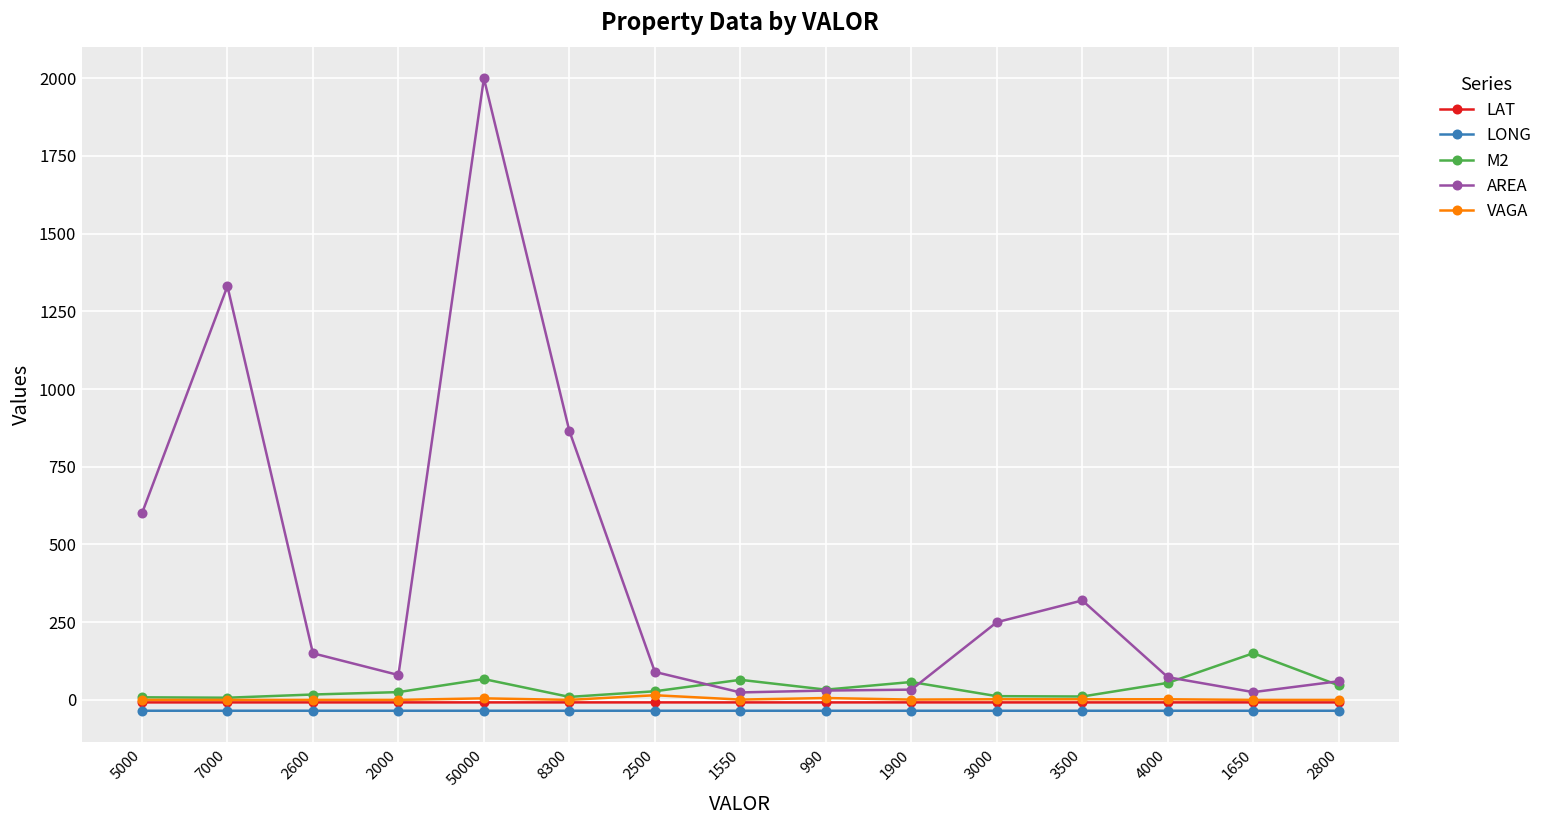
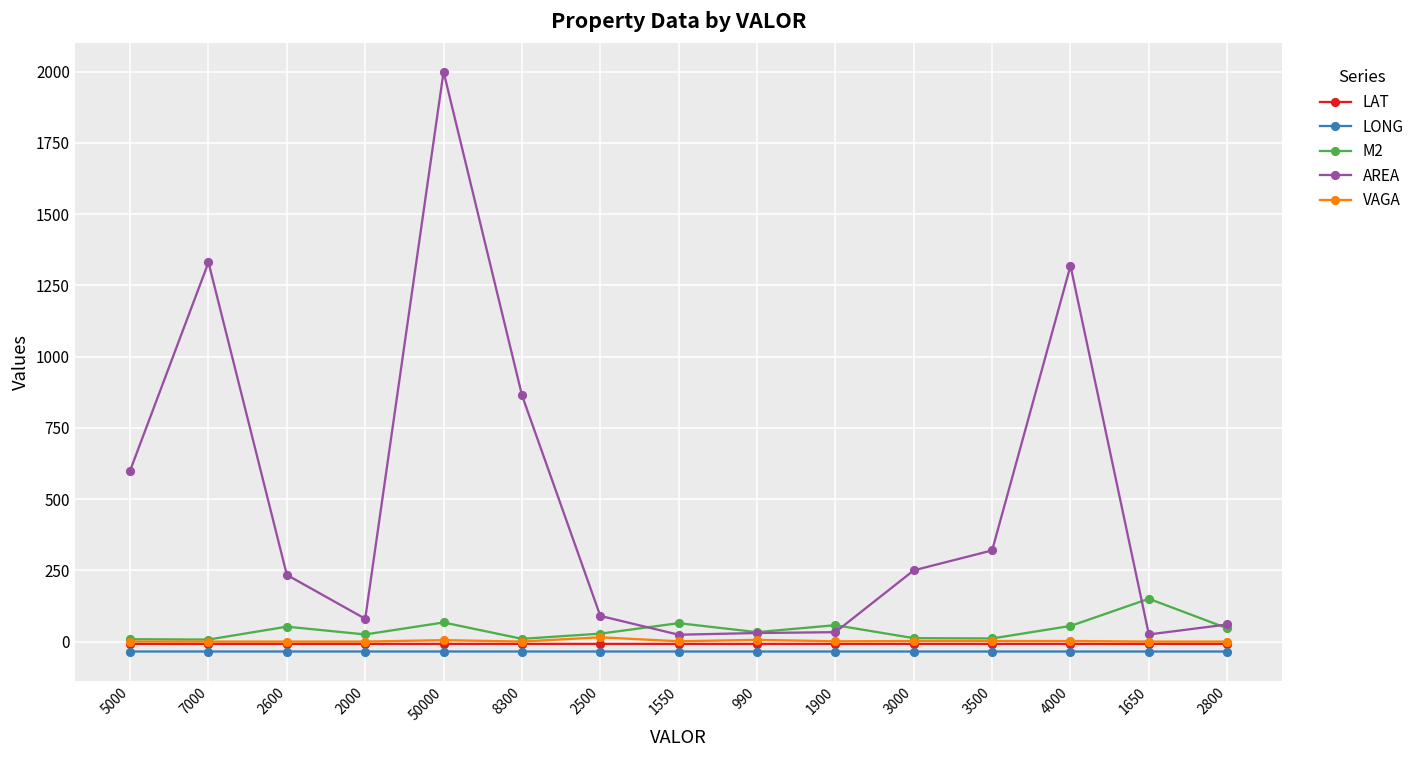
  {
    "LAT": {
      "50000": -10,
      "2500": -10,
      "990": -10,
      "3000": -10,
      "3500": -10,
      "4000": -10
    },
    "LONG": {
      "5000": -30,
      "7000": -30,
      "2600": -30,
      "2000": -30,
      "50000": -30,
      "8300": -30,
      "2500": -30,
      "1550": -30,
      "990": -30,
      "1900": -30,
      "3000": -30,
      "3500": -30,
      "4000": -30,
      "1650": -30,
      "2800": -30
    },
    "M2": {
-     "2600": 20,
+     "2600": 50,
      "2000": 30,
      "50000": 70,
      "2500": 30,
      "1550": 60,
      "1900": 60,
      "3000": 10,
      "4000": 50,
      "1650": 150,
      "2800": 50
    },
    "AREA": {
      "5000": 600,
      "7000": 1330,
-     "2600": 150,
+     "2600": 230,
      "2000": 80,
      "50000": 2000,
      "8300": 870,
      "2500": 90,
      "1550": 20,
      "1900": 30,
      "3000": 250,
      "3500": 320,
-     "4000": 70,
+     "4000": 1320,
      "1650": 30,
      "2800": 60
    },
    "VAGA": {
      "50000": 10,
      "2500": 20,
      "990": 10,
      "3000": 0,
      "4000": 0
    }
  }
